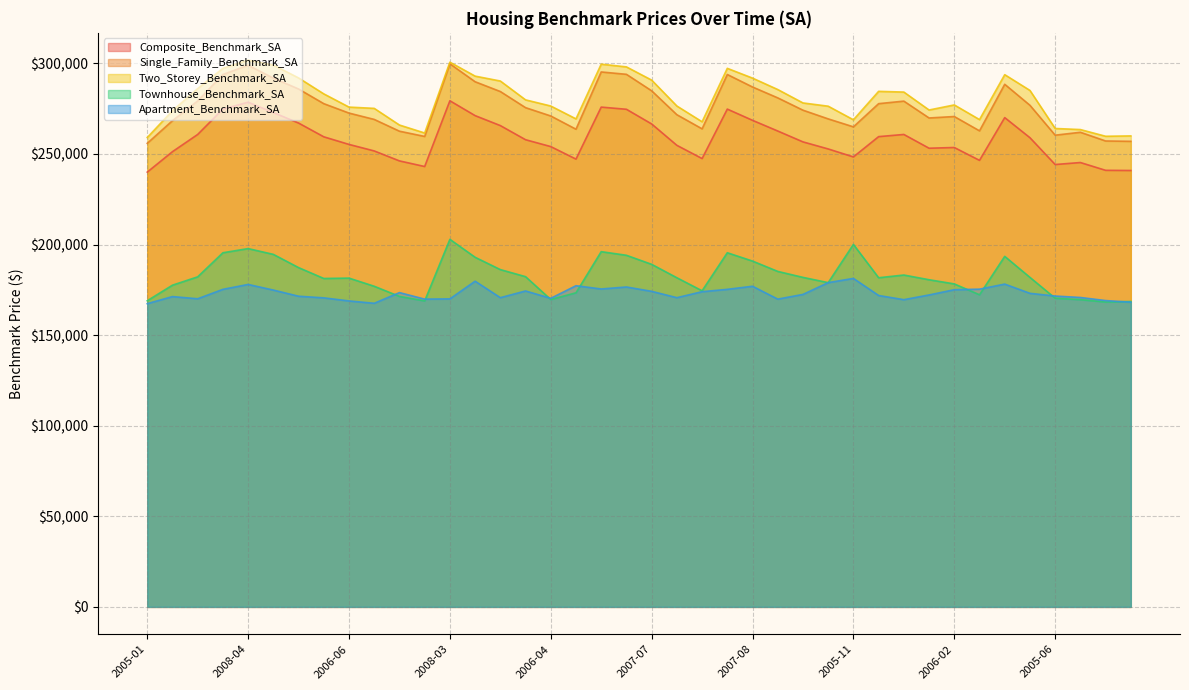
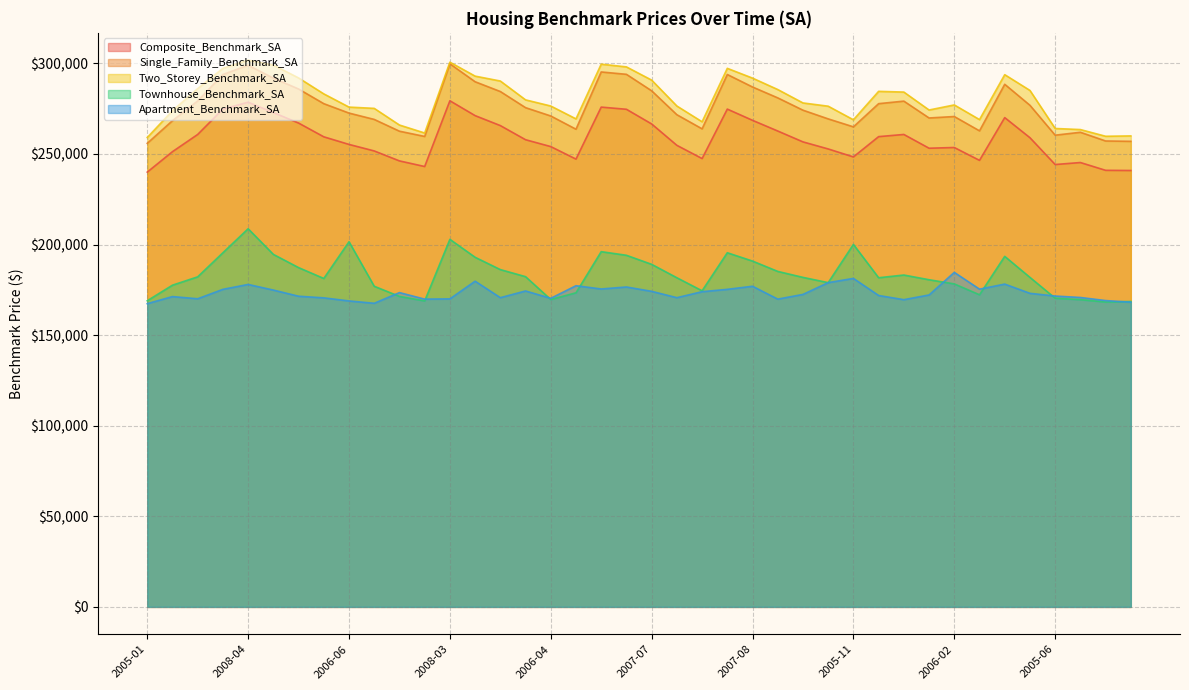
  {
    "Townhouse_Benchmark_SA": {
      "2005-01": "$169,000",
-     "2008-04": "$198,000",
-     "2006-06": "$182,000",
+     "2008-04": "$209,000",
+     "2006-06": "$202,000",
      "2008-03": "$203,000",
      "2007-07": "$189,000",
      "2007-08": "$191,000",
      "2005-11": "$200,000",
      "2006-02": "$178,000"
    },
    "Apartment_Benchmark_SA": {
      "2005-01": "$167,000",
      "2008-04": "$178,000",
      "2006-06": "$169,000",
      "2008-03": "$170,000",
      "2007-07": "$174,000",
      "2007-08": "$177,000",
      "2005-11": "$181,000",
-     "2006-02": "$175,000"
+     "2006-02": "$185,000"
    }
  }
